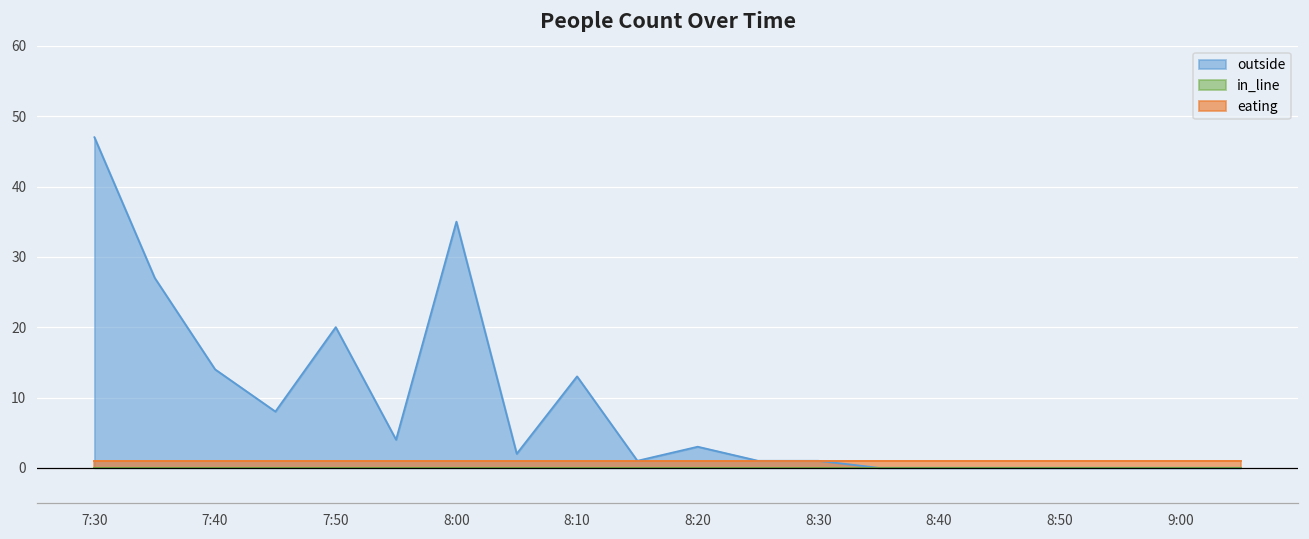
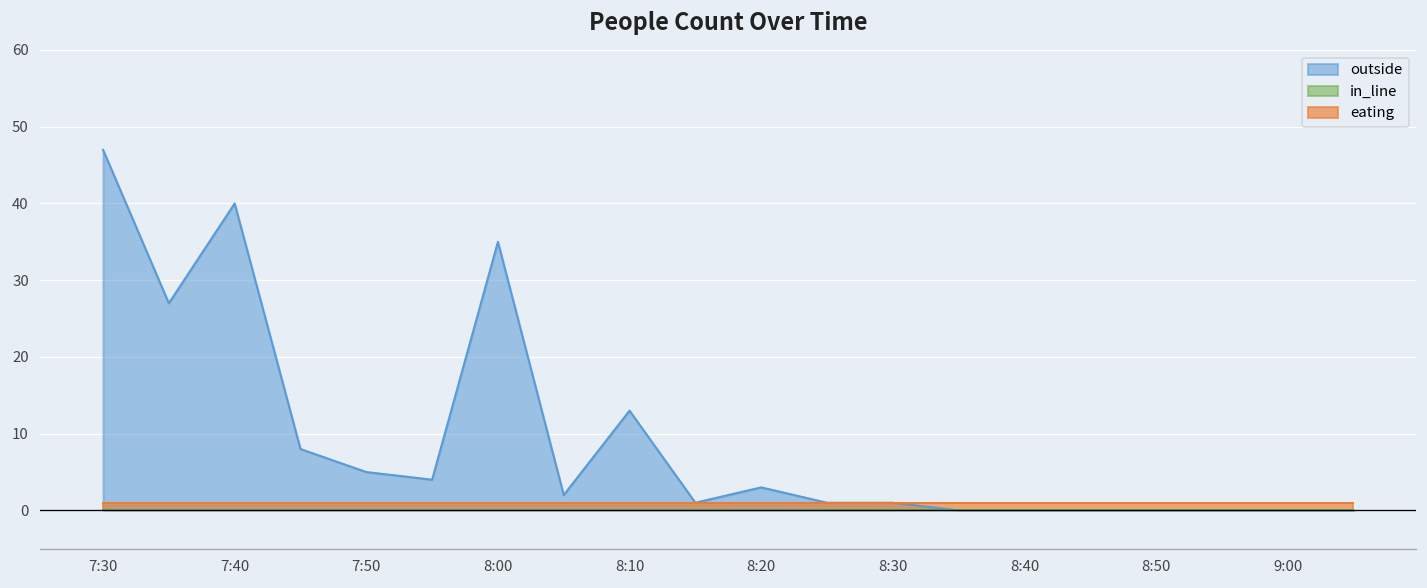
  {
    "outside": {
      "7:30": 47,
-     "7:40": 14,
-     "7:50": 20,
+     "7:40": 40,
+     "7:50": 5,
      "8:00": 35,
      "8:10": 13,
      "8:20": 3
    },
    "in_line": {
      "7:30": 0,
      "7:40": 0,
      "7:50": 0,
      "8:00": 0,
      "8:10": 0,
      "8:20": 0,
      "8:30": 0
    },
    "eating": {
      "7:30": 1,
      "7:40": 1,
      "7:50": 1,
      "8:00": 1,
      "8:10": 1,
      "8:20": 1,
      "8:40": 1,
      "8:50": 1,
      "9:00": 1
    }
  }
